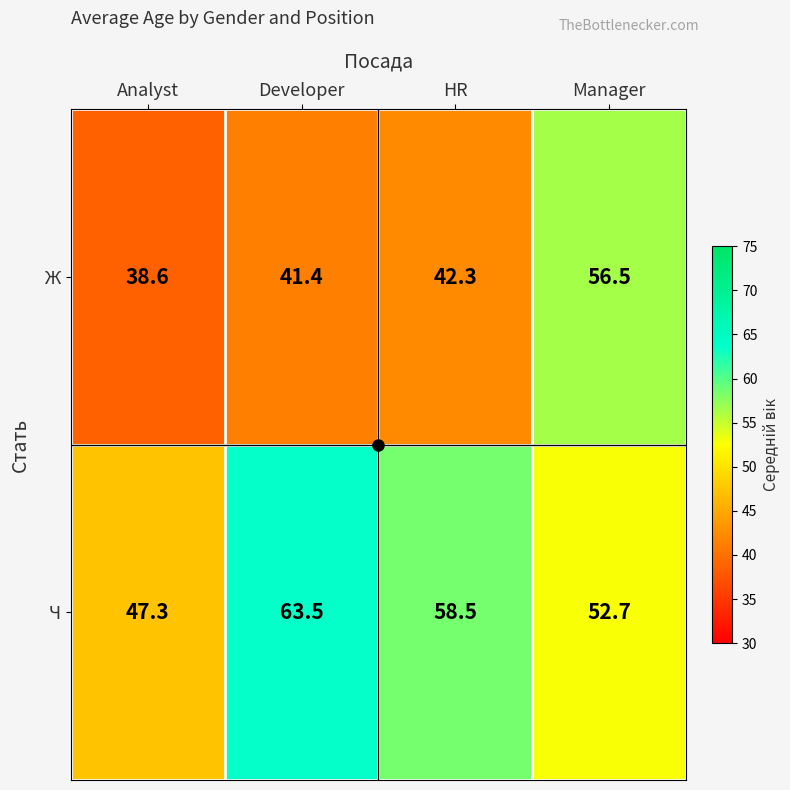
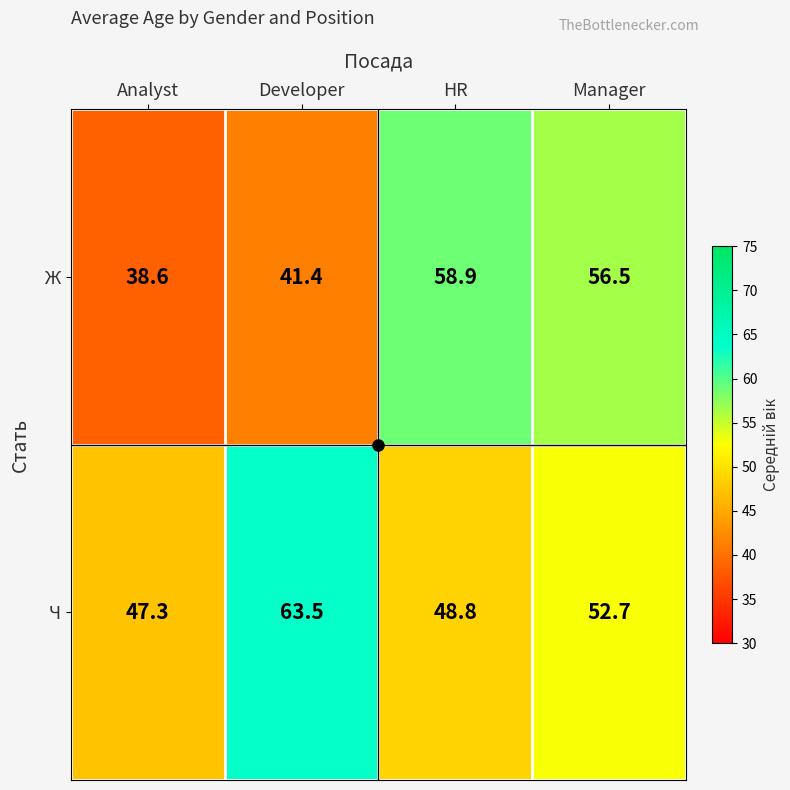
  {
    "Ж": {
      "Analyst": 38.6,
      "Developer": 41.4,
-     "HR": 42.3,
+     "HR": 58.9,
      "Manager": 56.5
    },
    "Ч": {
      "Analyst": 47.3,
      "Developer": 63.5,
-     "HR": 58.5,
+     "HR": 48.8,
      "Manager": 52.7
    }
  }
